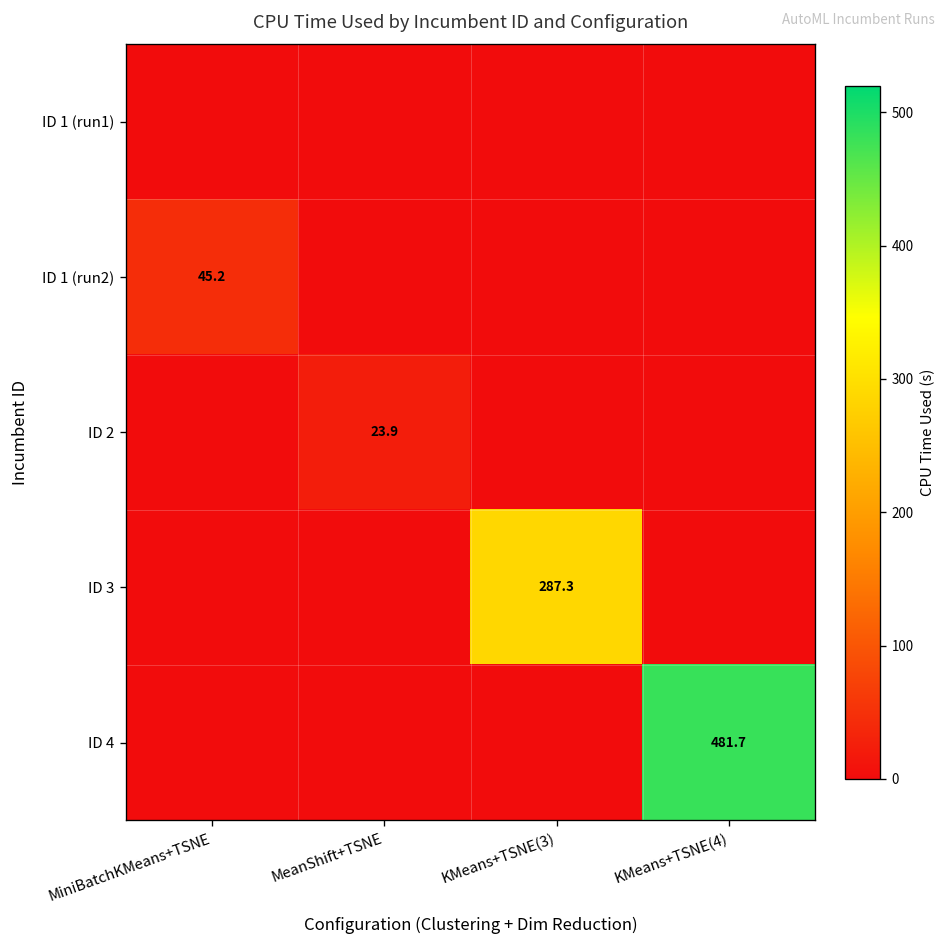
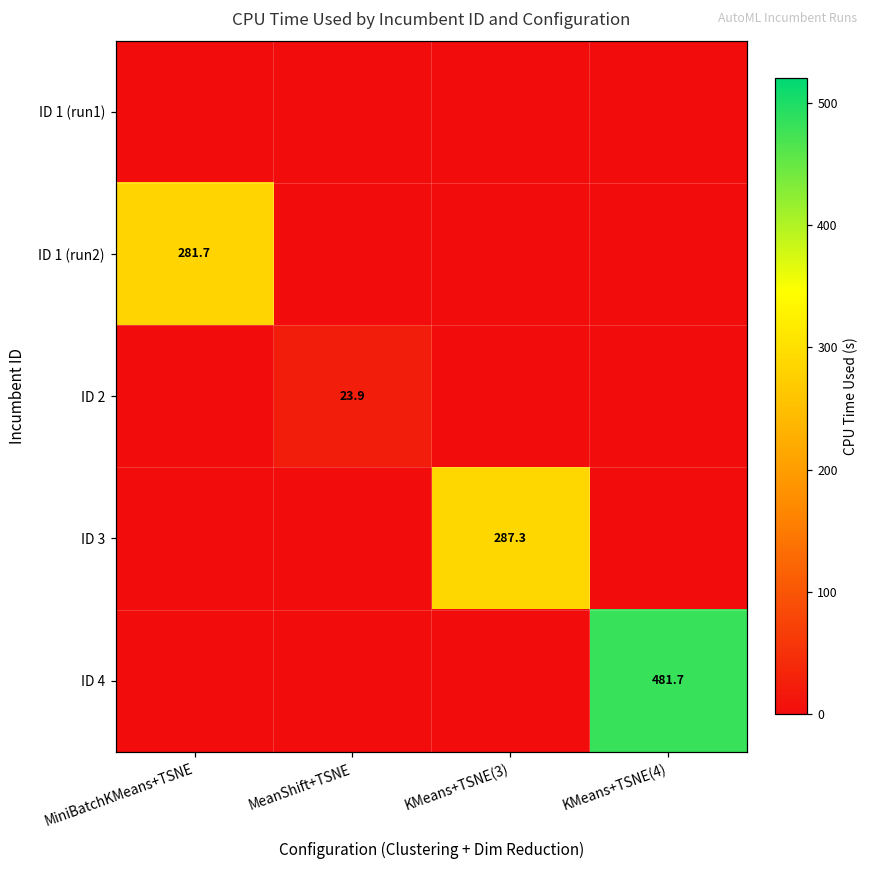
  {
    "ID 1 (run2)": {
-     "MiniBatchKMeans+TSNE": 45.2
+     "MiniBatchKMeans+TSNE": 281.7
    },
    "ID 2": {
      "MeanShift+TSNE": 23.9
    },
    "ID 3": {
      "KMeans+TSNE(3)": 287.3
    },
    "ID 4": {
      "KMeans+TSNE(4)": 481.7
    }
  }
